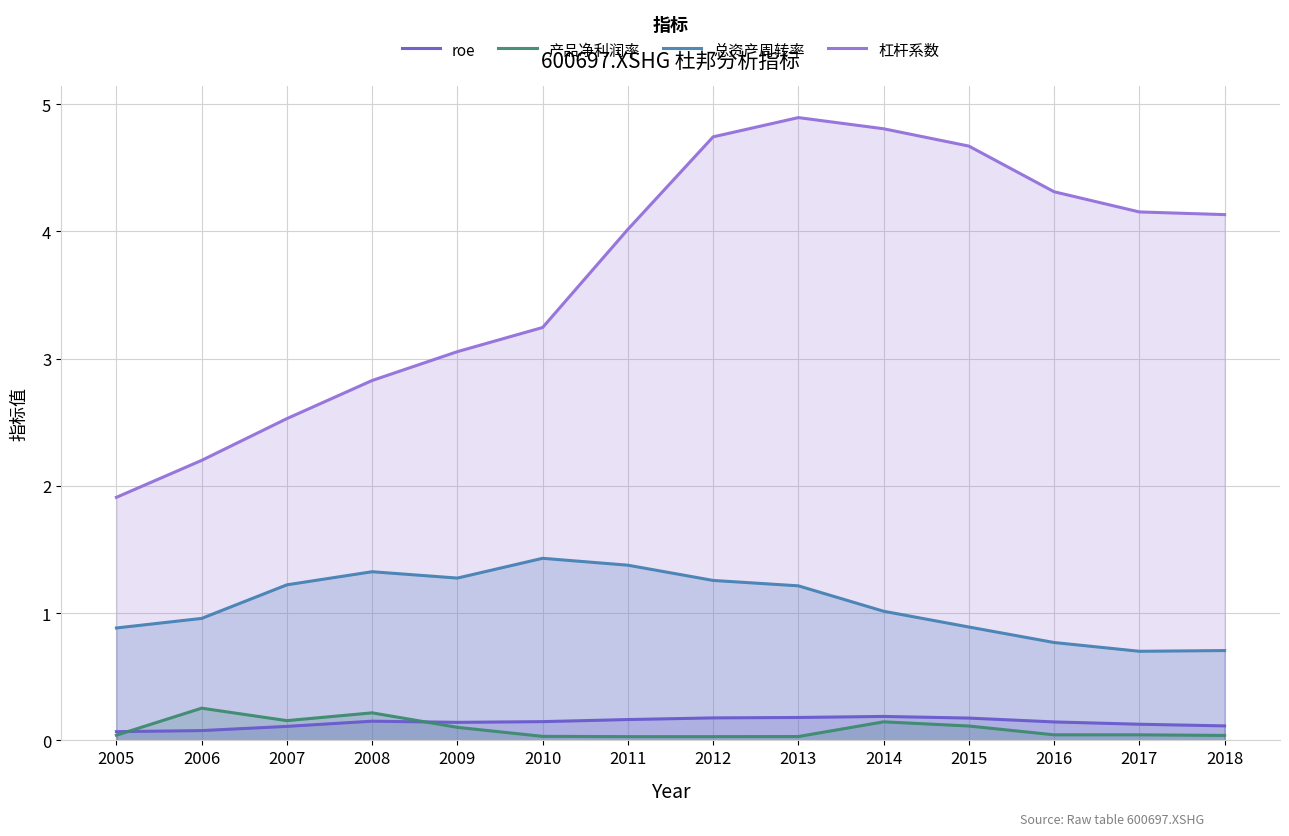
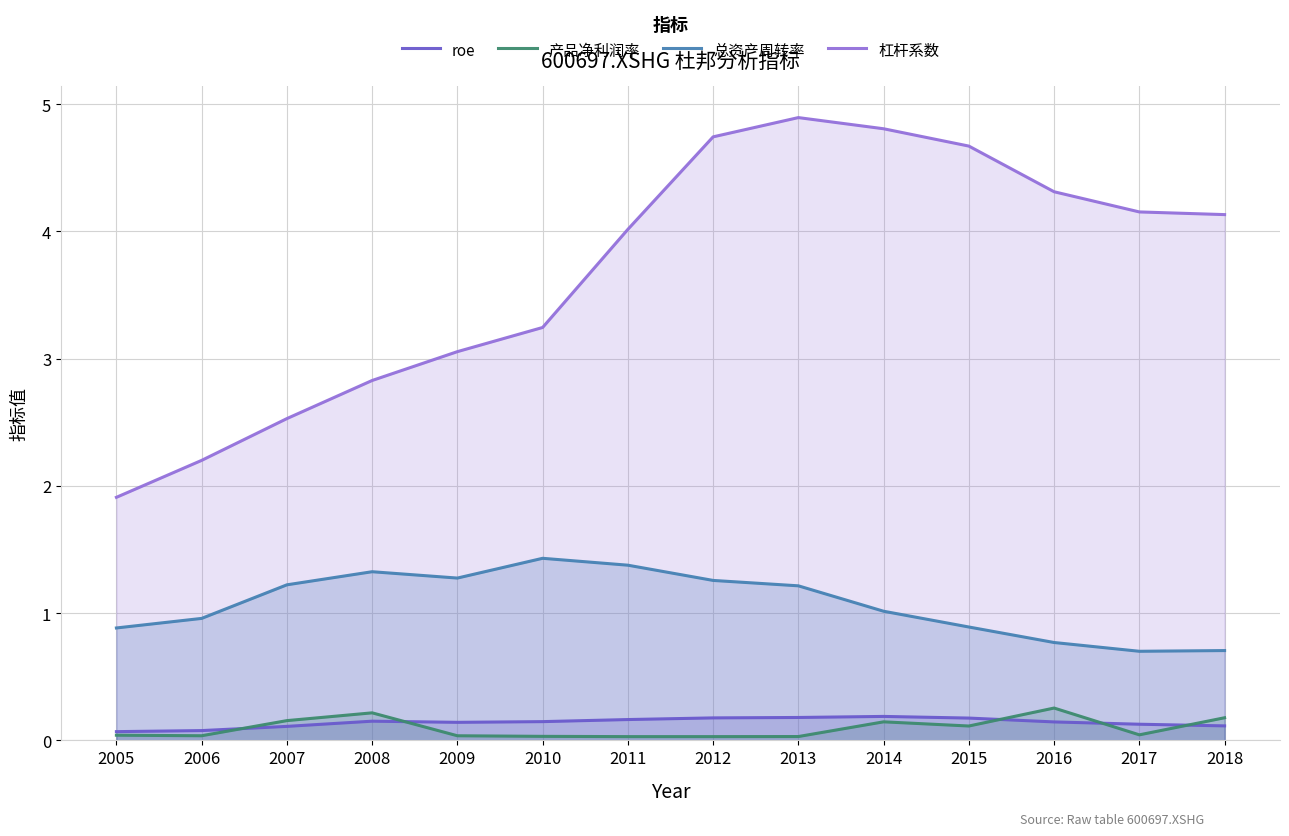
  {
    "产品净利润率": {
      "2005": 0.04,
-     "2006": 0.25,
+     "2006": 0.04,
      "2007": 0.16,
      "2008": 0.22,
-     "2009": 0.10,
+     "2009": 0.04,
      "2010": 0.03,
      "2011": 0.03,
      "2012": 0.03,
      "2013": 0.03,
      "2014": 0.15,
      "2015": 0.11,
-     "2016": 0.04,
+     "2016": 0.25,
      "2017": 0.04,
-     "2018": 0.04
+     "2018": 0.18
    }
  }
